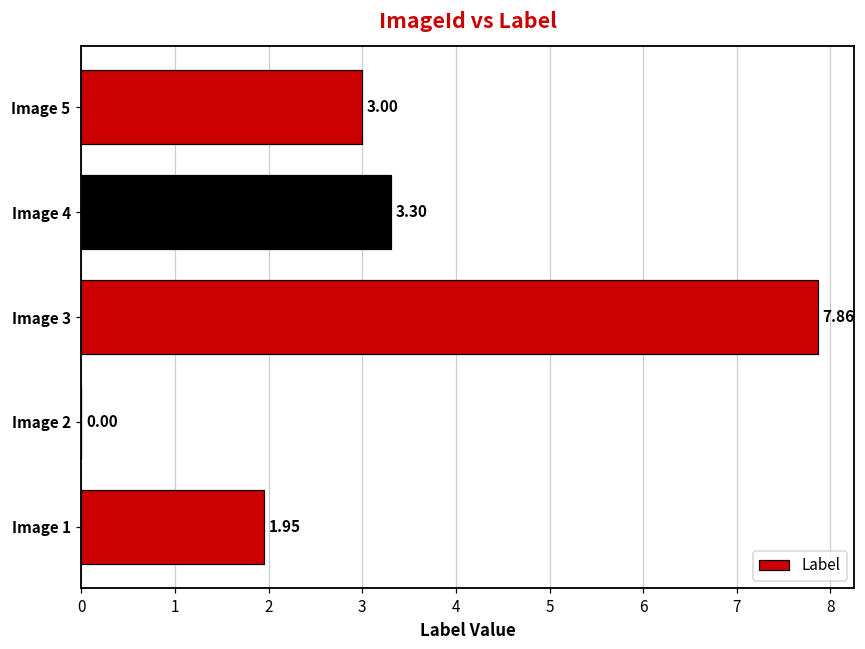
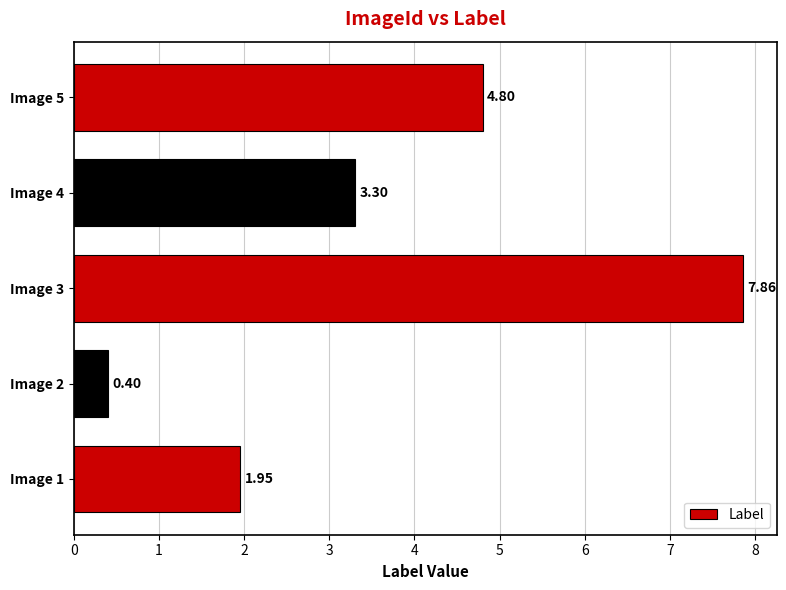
  {
-   "Image 5": 3.00,
+   "Image 5": 4.80,
    "Image 4": 3.30,
    "Image 3": 7.86,
-   "Image 2": 0.00,
+   "Image 2": 0.40,
    "Image 1": 1.95
  }
